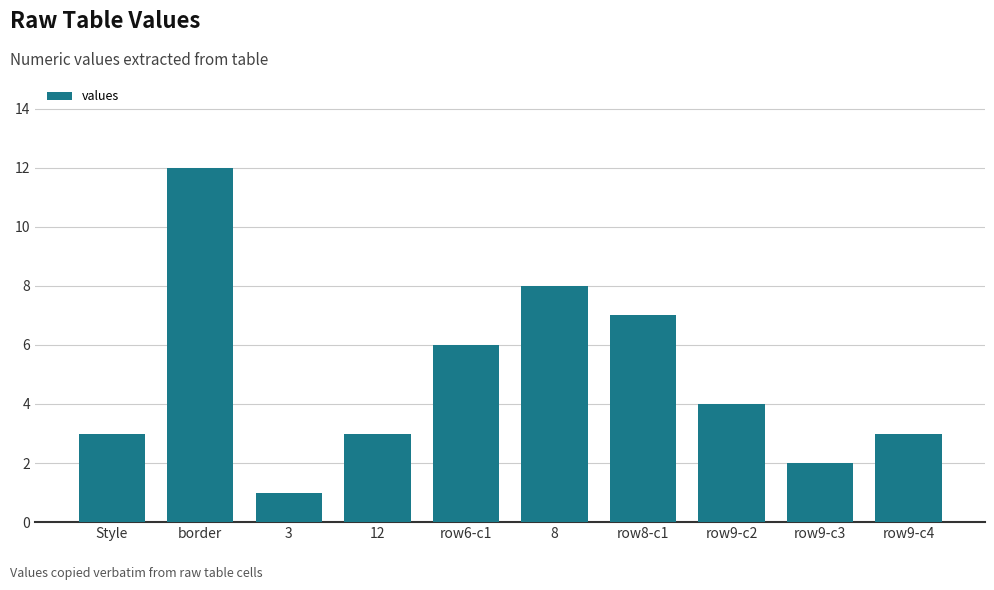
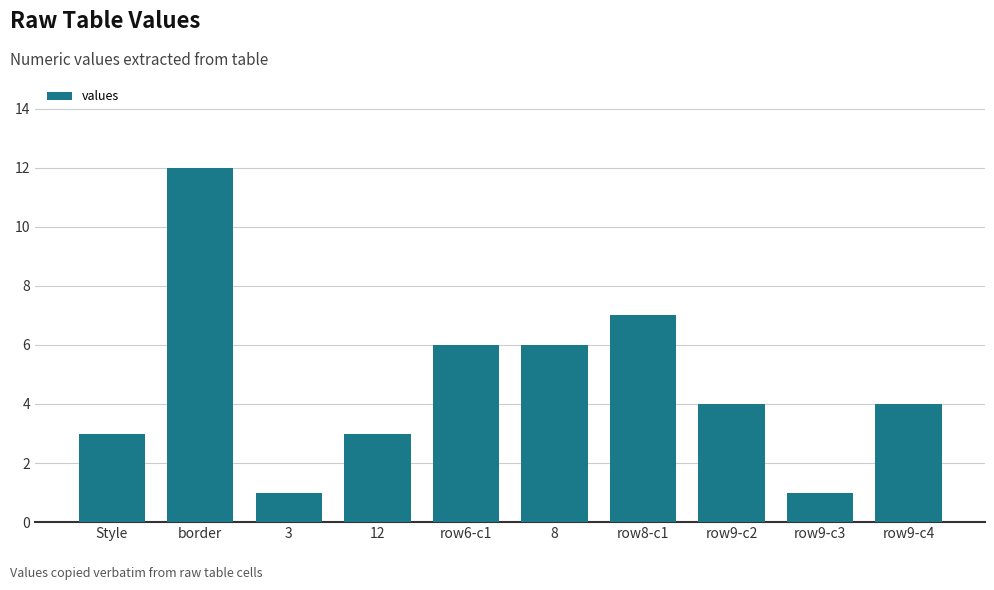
  {
    "Style": 3,
    "border": 12,
    "3": 1,
    "12": 3,
    "row6-c1": 6,
-   "8": 8,
+   "8": 6,
    "row8-c1": 7,
    "row9-c2": 4,
-   "row9-c3": 2,
-   "row9-c4": 3
+   "row9-c3": 1,
+   "row9-c4": 4
  }
